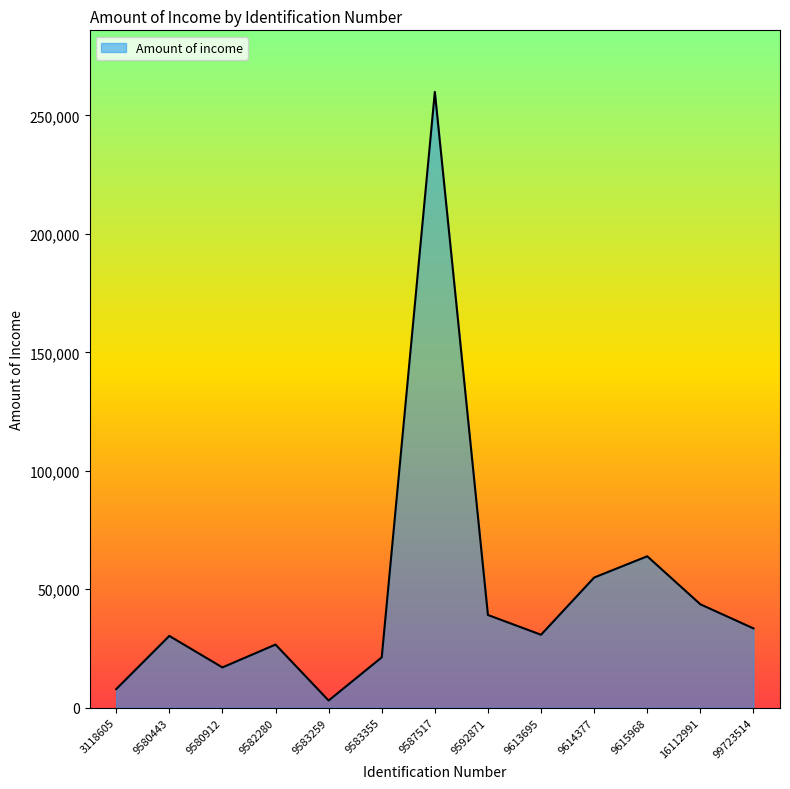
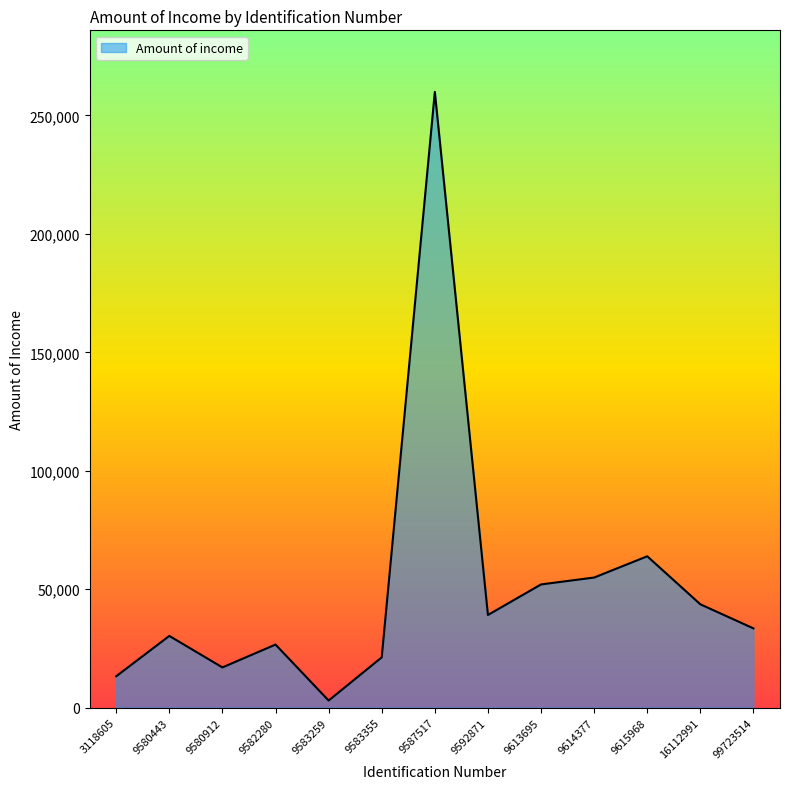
  {
-   "3118605": "8,000",
+   "3118605": "13,000",
    "9580443": "30,000",
    "9580912": "17,000",
    "9582280": "27,000",
    "9583259": "3,000",
    "9583355": "21,000",
    "9587517": "260,000",
    "9592871": "39,000",
-   "9613695": "31,000",
+   "9613695": "52,000",
    "9614377": "55,000",
    "9615968": "64,000",
    "16112991": "44,000",
    "99723514": "33,000"
  }
